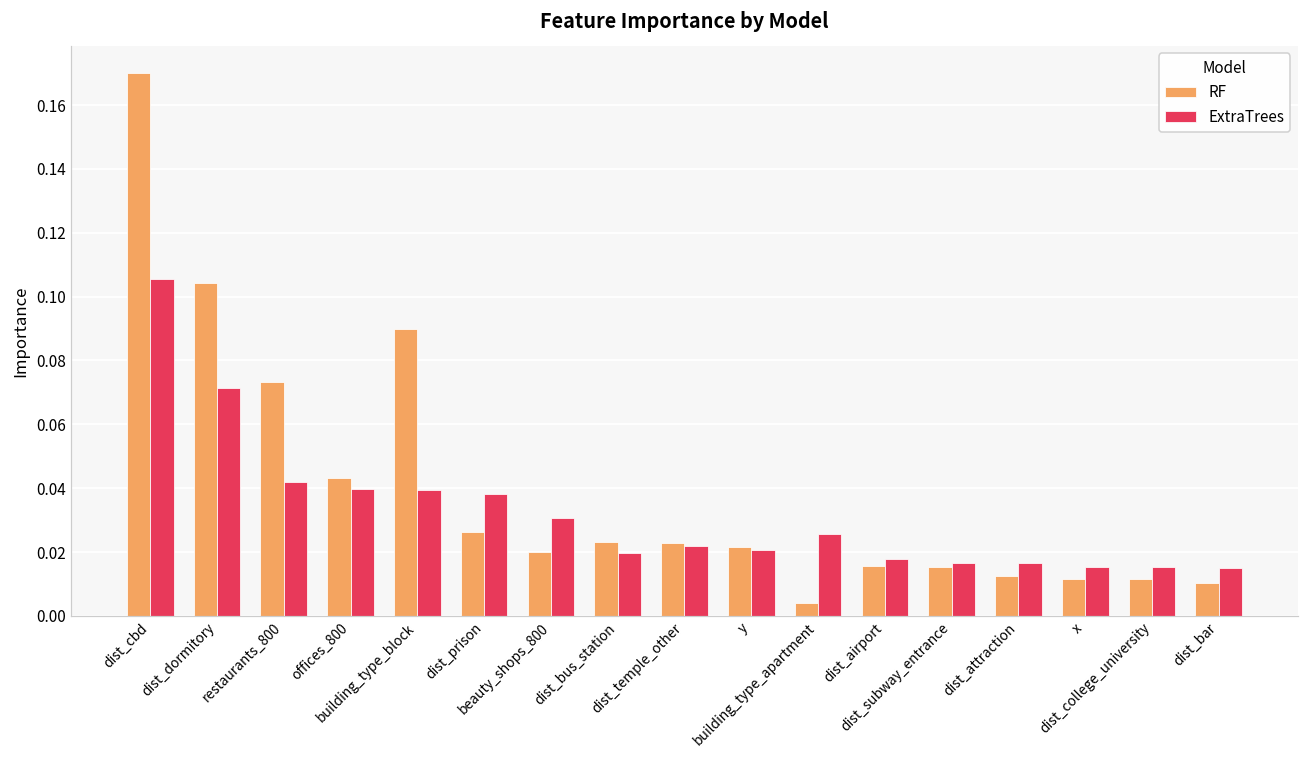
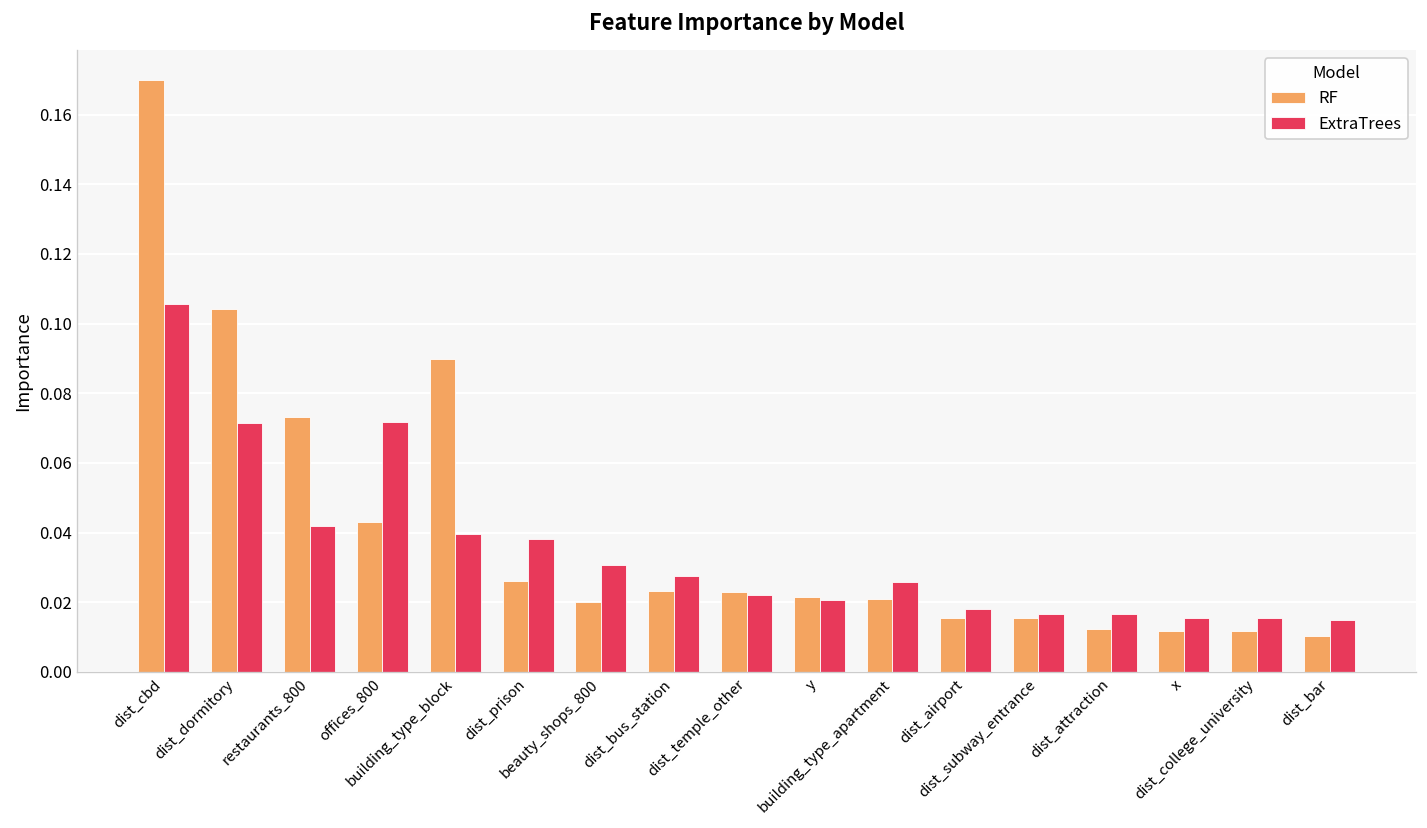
  {
    "RF": {
      "dist_cbd": 0.170,
      "dist_dormitory": 0.104,
      "restaurants_800": 0.073,
      "offices_800": 0.043,
      "building_type_block": 0.090,
      "dist_prison": 0.026,
      "beauty_shops_800": 0.020,
      "dist_bus_station": 0.023,
      "dist_temple_other": 0.023,
      "y": 0.021,
-     "building_type_apartment": 0.004,
+     "building_type_apartment": 0.021,
      "dist_airport": 0.016,
      "dist_subway_entrance": 0.015,
      "dist_attraction": 0.012,
      "x": 0.012,
      "dist_college_university": 0.012,
      "dist_bar": 0.010
    },
    "ExtraTrees": {
      "dist_cbd": 0.106,
      "dist_dormitory": 0.071,
      "restaurants_800": 0.042,
-     "offices_800": 0.040,
+     "offices_800": 0.072,
      "building_type_block": 0.040,
      "dist_prison": 0.038,
      "beauty_shops_800": 0.031,
-     "dist_bus_station": 0.020,
+     "dist_bus_station": 0.027,
      "dist_temple_other": 0.022,
      "y": 0.021,
      "building_type_apartment": 0.026,
      "dist_airport": 0.018,
      "dist_subway_entrance": 0.017,
      "dist_attraction": 0.016,
      "x": 0.015,
      "dist_college_university": 0.015,
      "dist_bar": 0.015
    }
  }
